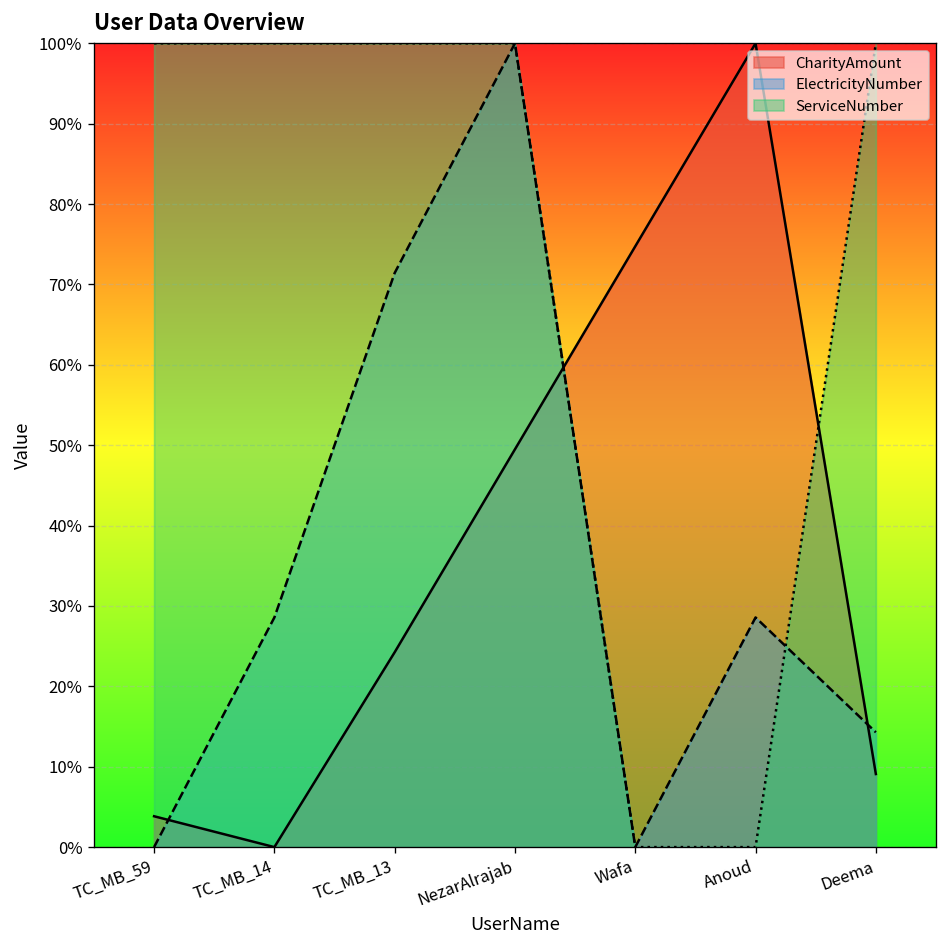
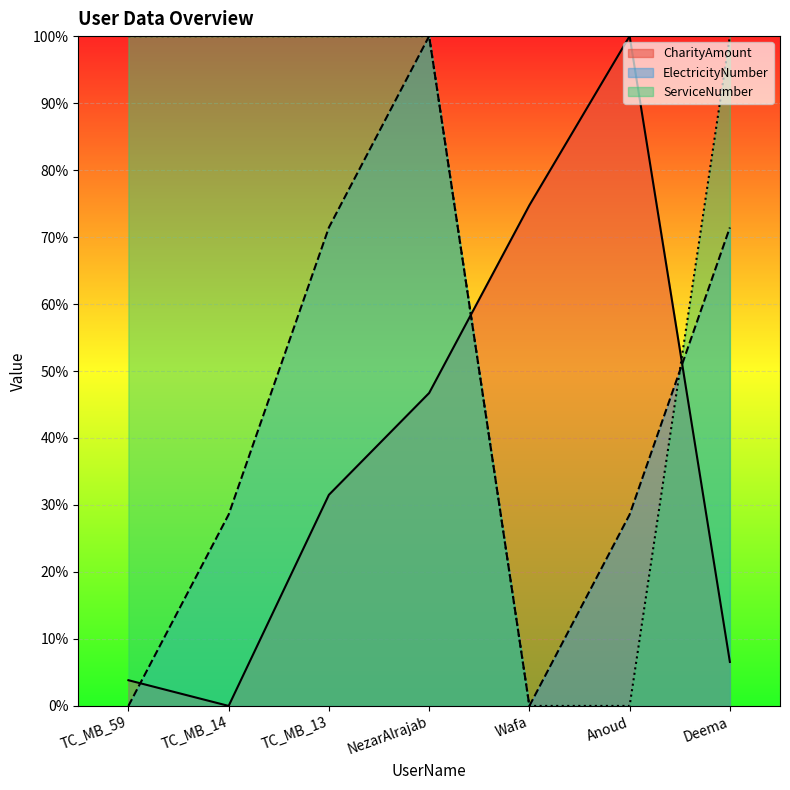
  {
    "CharityAmount": {
      "TC_MB_59": "4%",
      "TC_MB_14": "0%",
-     "TC_MB_13": "24%",
-     "NezarAlrajab": "49%",
+     "TC_MB_13": "32%",
+     "NezarAlrajab": "47%",
      "Wafa": "75%",
      "Anoud": "100%",
-     "Deema": "9%"
+     "Deema": "7%"
    },
    "ElectricityNumber": {
      "TC_MB_59": "0%",
      "TC_MB_14": "29%",
      "TC_MB_13": "71%",
      "Anoud": "29%",
-     "Deema": "14%"
+     "Deema": "71%"
    },
    "ServiceNumber": {
      "TC_MB_59": "100%",
      "TC_MB_14": "100%",
      "TC_MB_13": "100%",
      "Anoud": "0%",
      "Deema": "100%"
    }
  }
